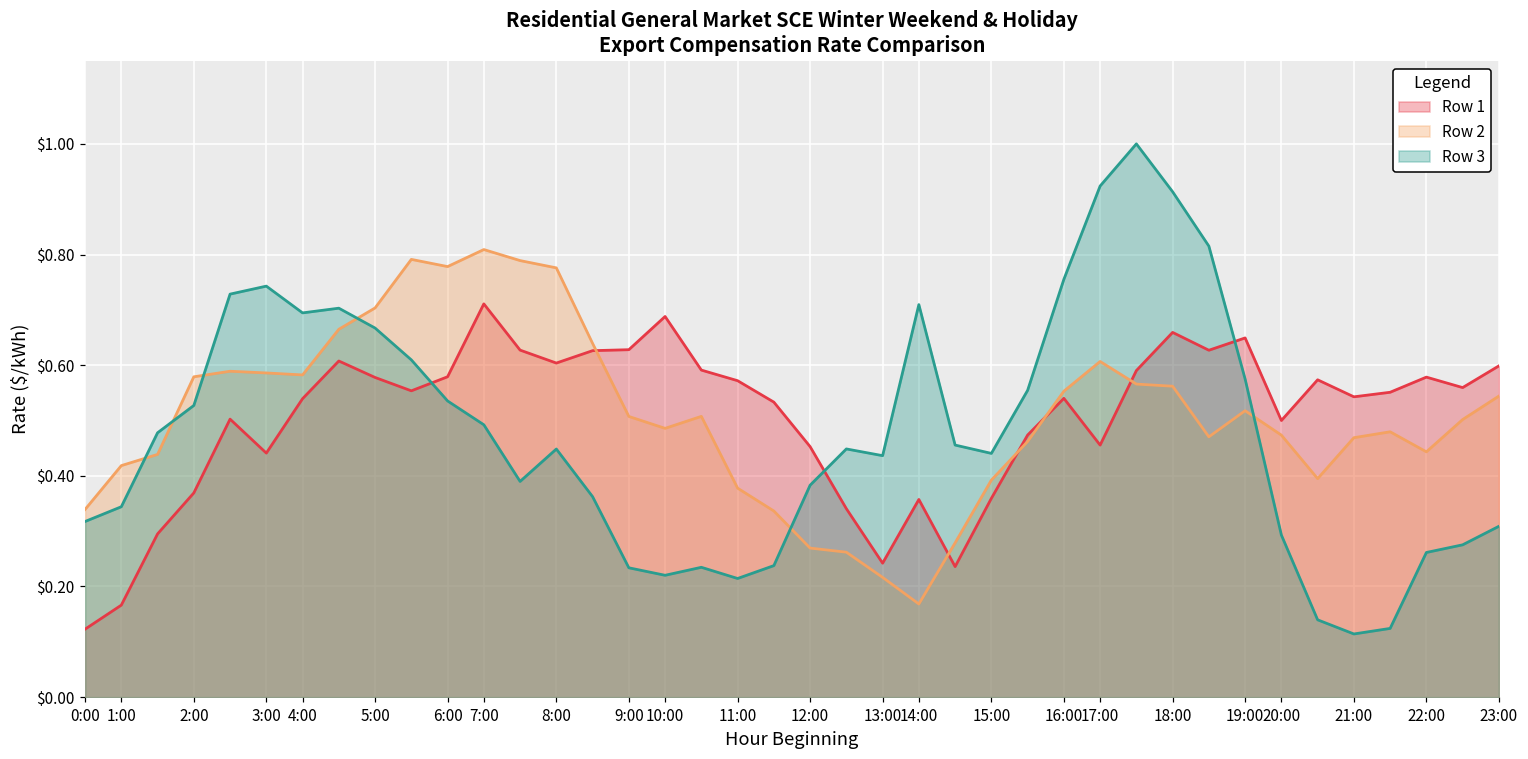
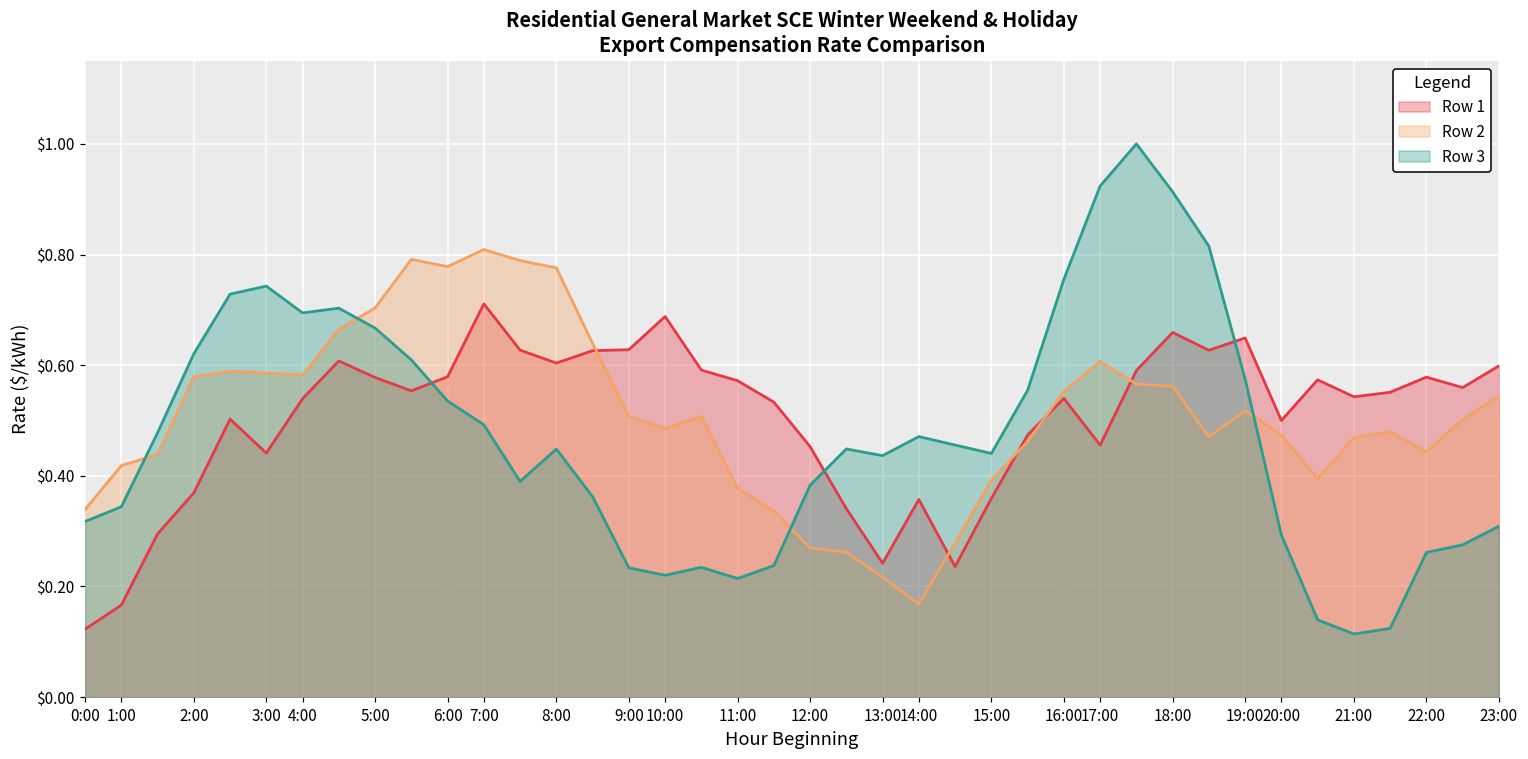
  {
    "Row 3": {
      "0:00": "$0.32",
      "1:00": "$0.34",
-     "2:00": "$0.53",
+     "2:00": "$0.62",
      "3:00": "$0.74",
      "4:00": "$0.69",
      "5:00": "$0.67",
      "6:00": "$0.54",
      "7:00": "$0.49",
      "8:00": "$0.45",
      "9:00": "$0.23",
      "10:00": "$0.22",
      "11:00": "$0.21",
      "12:00": "$0.38",
      "13:00": "$0.44",
-     "14:00": "$0.71",
+     "14:00": "$0.47",
      "15:00": "$0.44",
      "16:00": "$0.76",
      "17:00": "$0.92",
      "18:00": "$0.91",
      "19:00": "$0.57",
      "20:00": "$0.29",
      "21:00": "$0.11",
      "22:00": "$0.26",
      "23:00": "$0.31"
    }
  }
